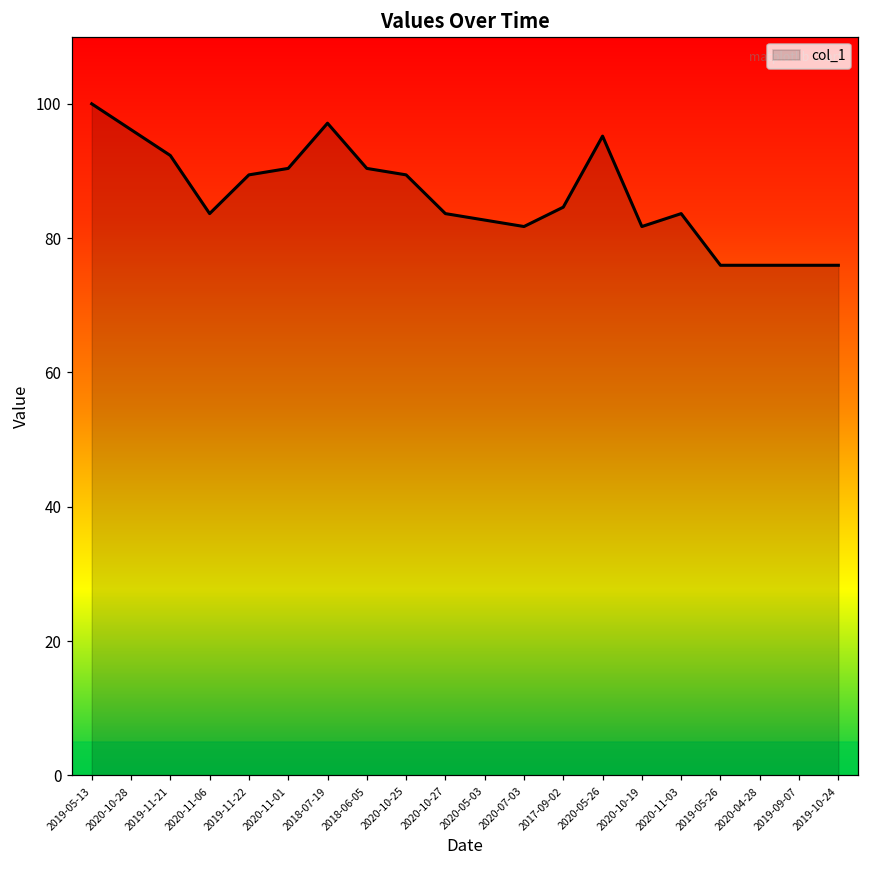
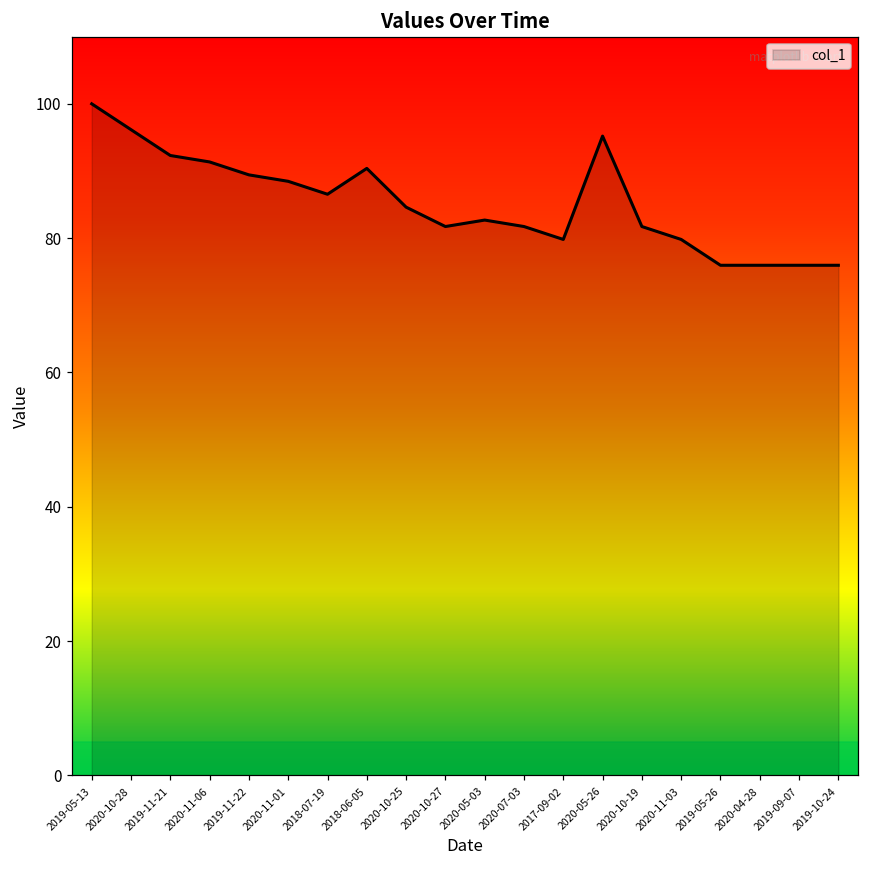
  {
    "2019-05-13": 100,
    "2020-10-28": 96,
    "2019-11-21": 92,
-   "2020-11-06": 84,
+   "2020-11-06": 91,
    "2019-11-22": 89,
-   "2020-11-01": 90,
-   "2018-07-19": 97,
+   "2020-11-01": 88,
+   "2018-07-19": 87,
    "2018-06-05": 90,
-   "2020-10-25": 89,
-   "2020-10-27": 84,
+   "2020-10-25": 85,
+   "2020-10-27": 82,
    "2020-05-03": 83,
    "2020-07-03": 82,
-   "2017-09-02": 85,
+   "2017-09-02": 80,
    "2020-05-26": 95,
    "2020-10-19": 82,
-   "2020-11-03": 84,
+   "2020-11-03": 80,
    "2019-05-26": 76,
    "2020-04-28": 76,
    "2019-09-07": 76,
    "2019-10-24": 76
  }
